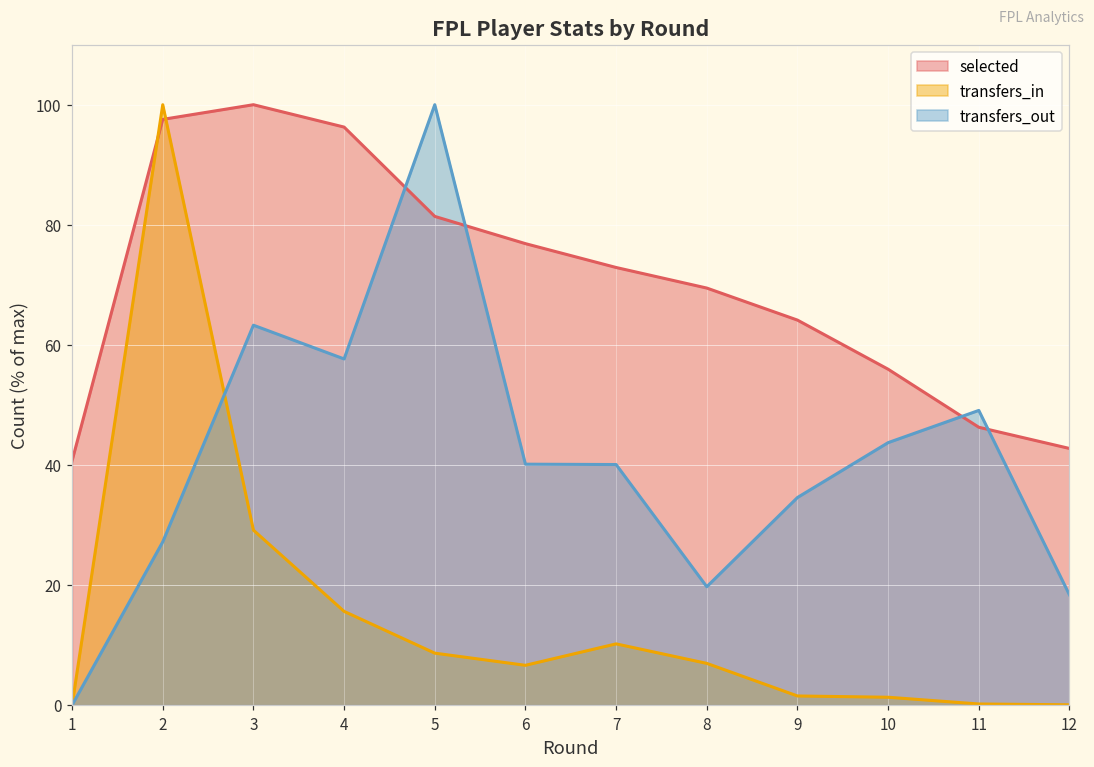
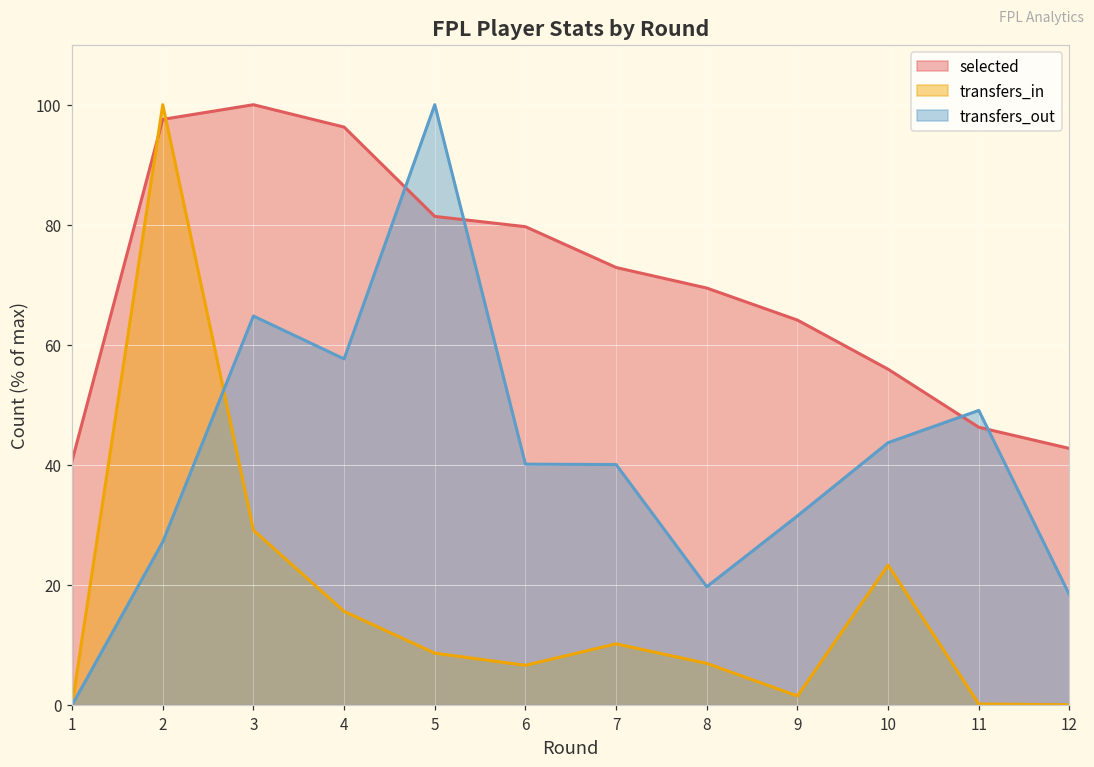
  {
    "selected": {
      "1": 41,
      "2": 98,
      "3": 100,
      "4": 96,
      "5": 81,
-     "6": 77,
+     "6": 80,
      "7": 73,
      "8": 69,
      "9": 64,
      "10": 56,
      "11": 46,
      "12": 43
    },
    "transfers_in": {
      "2": 100,
      "3": 29,
      "4": 16,
      "5": 9,
      "6": 7,
      "7": 10,
      "8": 7,
      "9": 2,
-     "10": 1,
+     "10": 23,
      "11": 0,
      "12": 0
    },
    "transfers_out": {
      "2": 27,
-     "3": 63,
+     "3": 65,
      "4": 58,
      "5": 100,
      "6": 40,
      "7": 40,
      "8": 20,
-     "9": 35,
+     "9": 32,
      "10": 44,
      "11": 49,
      "12": 18
    }
  }
